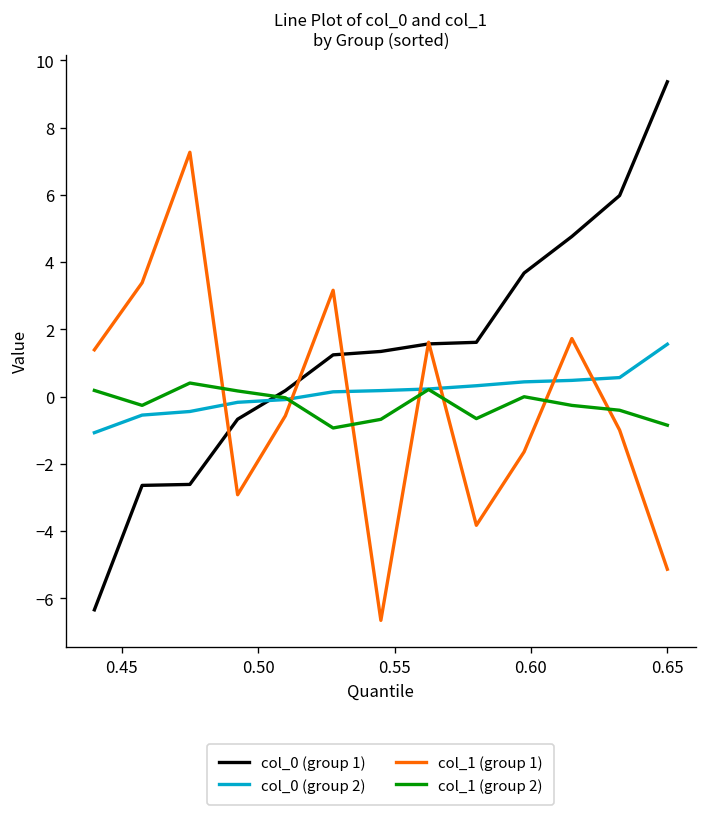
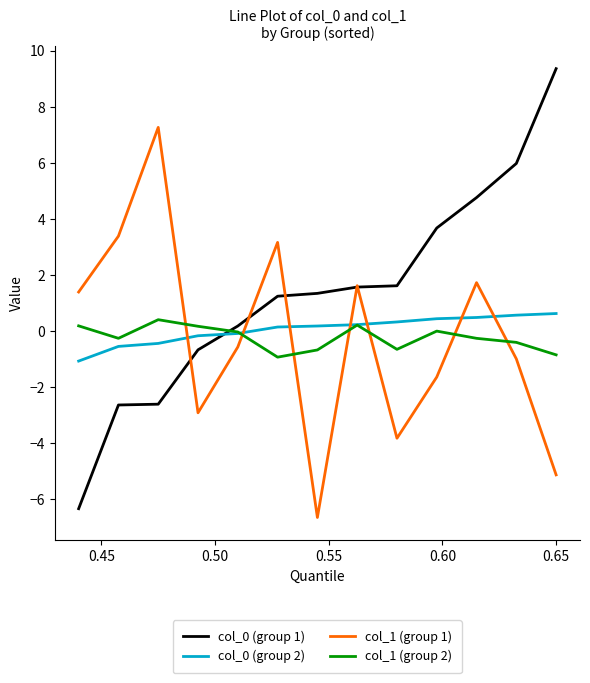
  {
    "col_0 (group 1)": {
      "0.65": 9.4
    },
    "col_0 (group 2)": {
-     "0.65": 1.6
+     "0.65": 0.6
    },
    "col_1 (group 1)": {
      "0.65": -5.1
    },
    "col_1 (group 2)": {
      "0.65": -0.9
    }
  }
